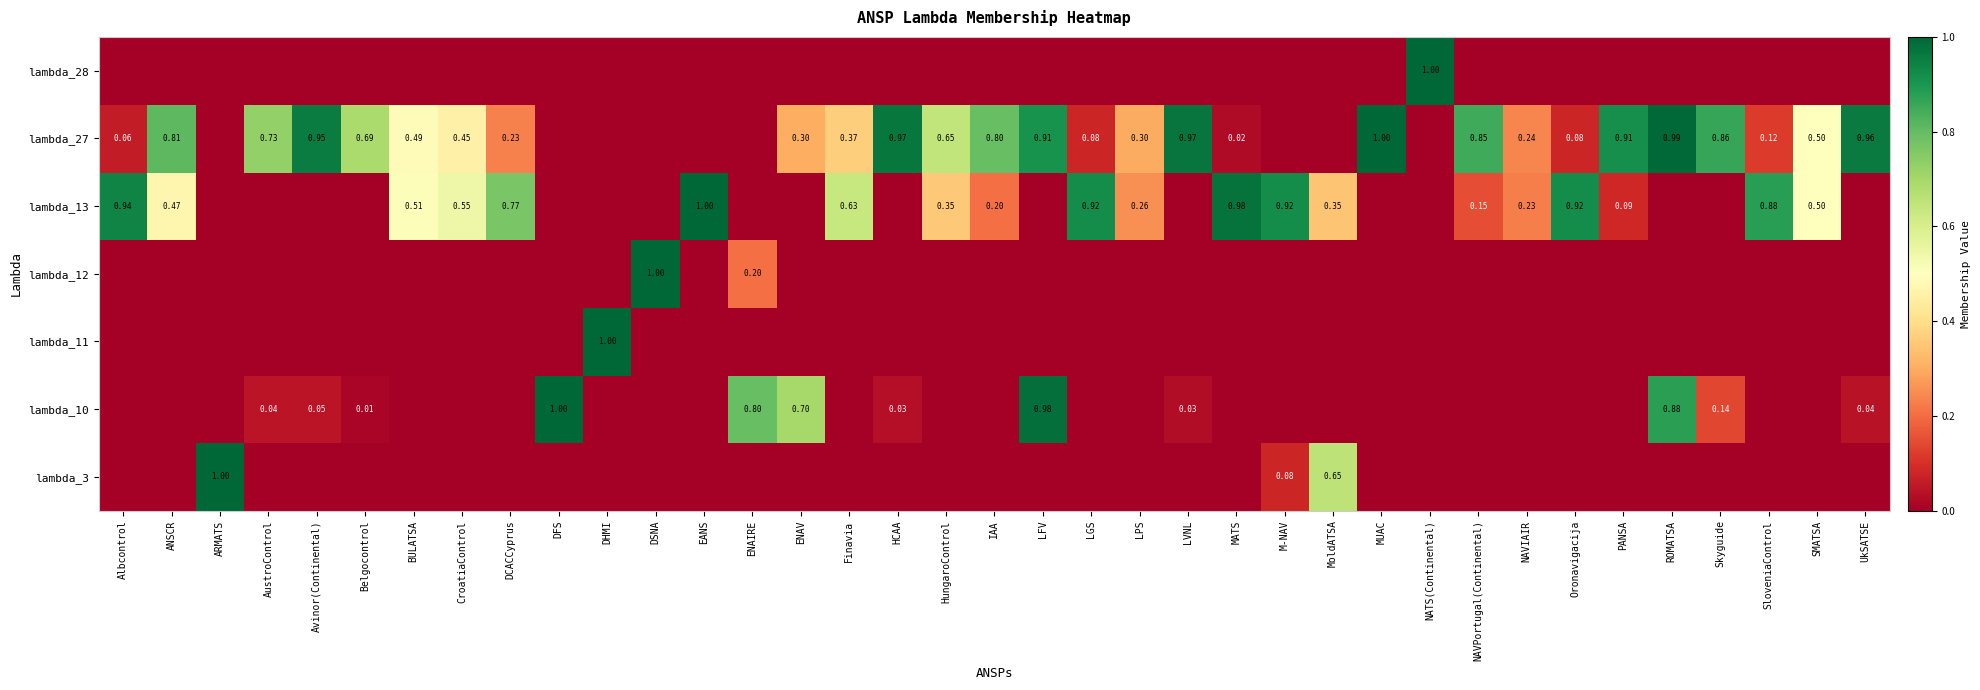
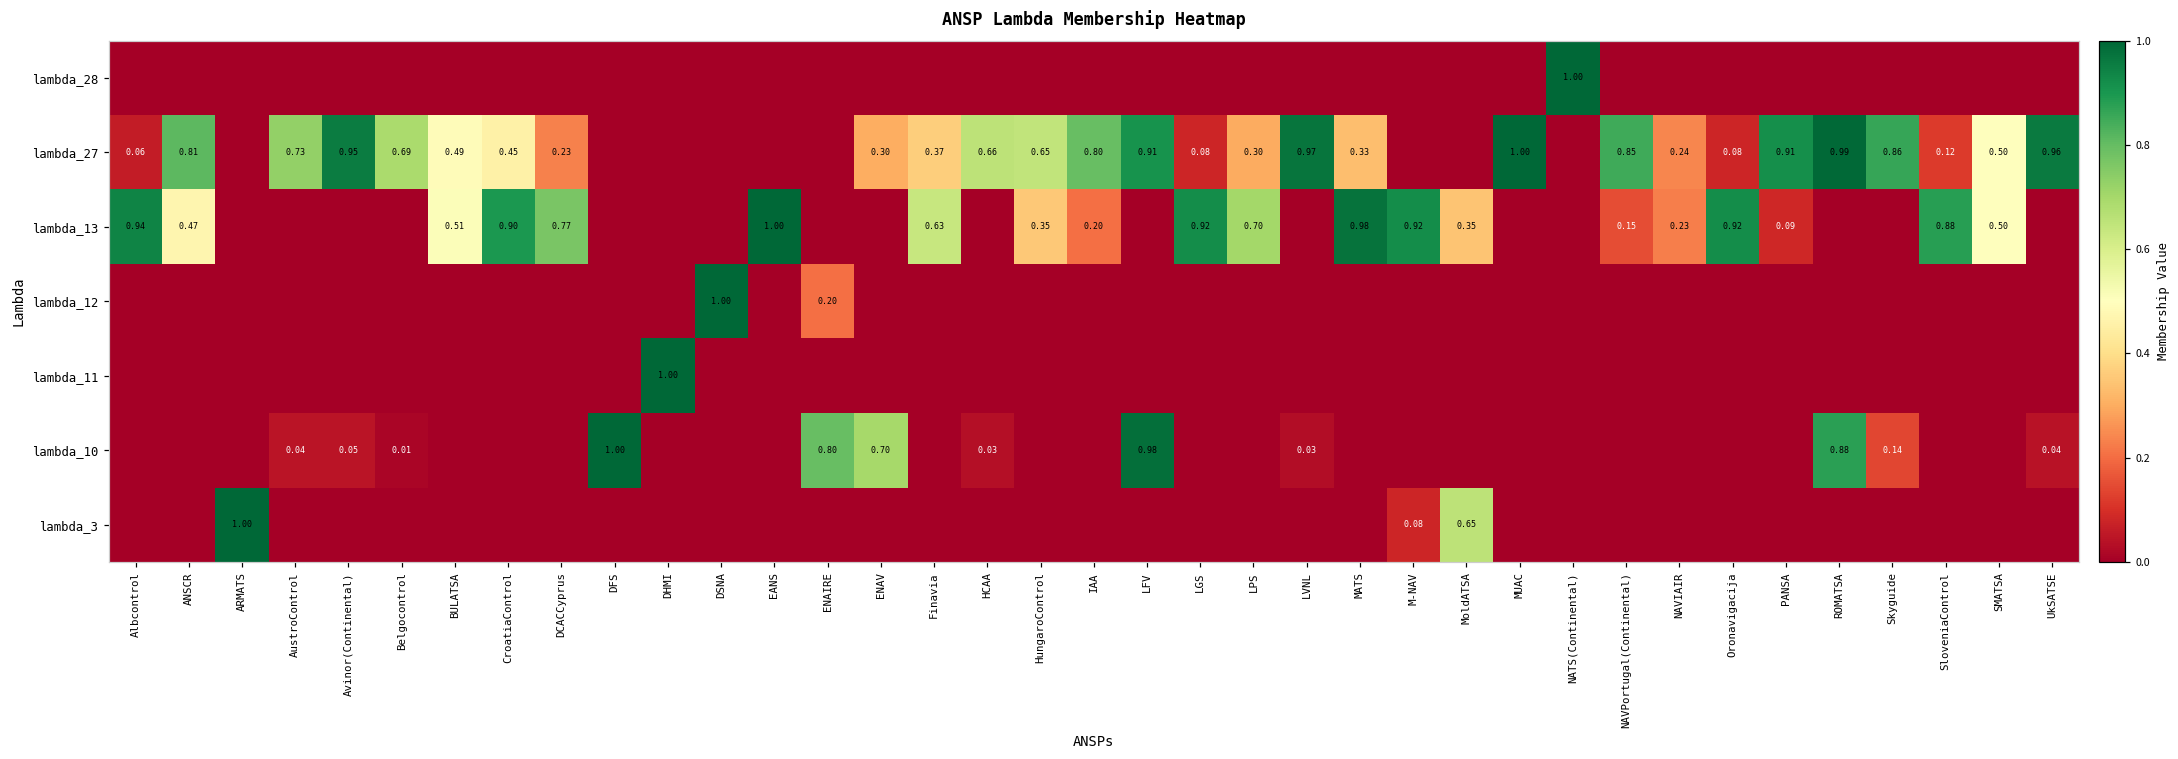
  {
    "lambda_28": {
      "NATS(Continental)": 1.00
    },
    "lambda_27": {
      "Albcontrol": 0.06,
      "ANSCR": 0.81,
      "AustroControl": 0.73,
      "Avinor(Continental)": 0.95,
      "Belgocontrol": 0.69,
      "BULATSA": 0.49,
      "CroatiaControl": 0.45,
      "DCACCyprus": 0.23,
      "ENAV": 0.30,
      "Finavia": 0.37,
-     "HCAA": 0.97,
+     "HCAA": 0.66,
      "HungaroControl": 0.65,
      "IAA": 0.80,
      "LFV": 0.91,
      "LGS": 0.08,
      "LPS": 0.30,
      "LVNL": 0.97,
-     "MATS": 0.02,
+     "MATS": 0.33,
      "MUAC": 1.00,
      "NAVPortugal(Continental)": 0.85,
      "NAVIAIR": 0.24,
      "Oronavigacija": 0.08,
      "PANSA": 0.91,
      "ROMATSA": 0.99,
      "Skyguide": 0.86,
      "SloveniaControl": 0.12,
      "SMATSA": 0.50,
      "UkSATSE": 0.96
    },
    "lambda_13": {
      "Albcontrol": 0.94,
      "ANSCR": 0.47,
      "BULATSA": 0.51,
-     "CroatiaControl": 0.55,
+     "CroatiaControl": 0.90,
      "DCACCyprus": 0.77,
      "EANS": 1.00,
      "Finavia": 0.63,
      "HungaroControl": 0.35,
      "IAA": 0.20,
      "LGS": 0.92,
-     "LPS": 0.26,
+     "LPS": 0.70,
      "MATS": 0.98,
      "M-NAV": 0.92,
      "MoldATSA": 0.35,
      "NAVPortugal(Continental)": 0.15,
      "NAVIAIR": 0.23,
      "Oronavigacija": 0.92,
      "PANSA": 0.09,
      "SloveniaControl": 0.88,
      "SMATSA": 0.50
    },
    "lambda_12": {
      "DSNA": 1.00,
      "ENAIRE": 0.20
    },
    "lambda_11": {
      "DHMI": 1.00
    },
    "lambda_10": {
      "AustroControl": 0.04,
      "Avinor(Continental)": 0.05,
      "Belgocontrol": 0.01,
      "DFS": 1.00,
      "ENAIRE": 0.80,
      "ENAV": 0.70,
      "HCAA": 0.03,
      "LFV": 0.98,
      "LVNL": 0.03,
      "ROMATSA": 0.88,
      "Skyguide": 0.14,
      "UkSATSE": 0.04
    },
    "lambda_3": {
      "ARMATS": 1.00,
      "M-NAV": 0.08,
      "MoldATSA": 0.65
    }
  }
